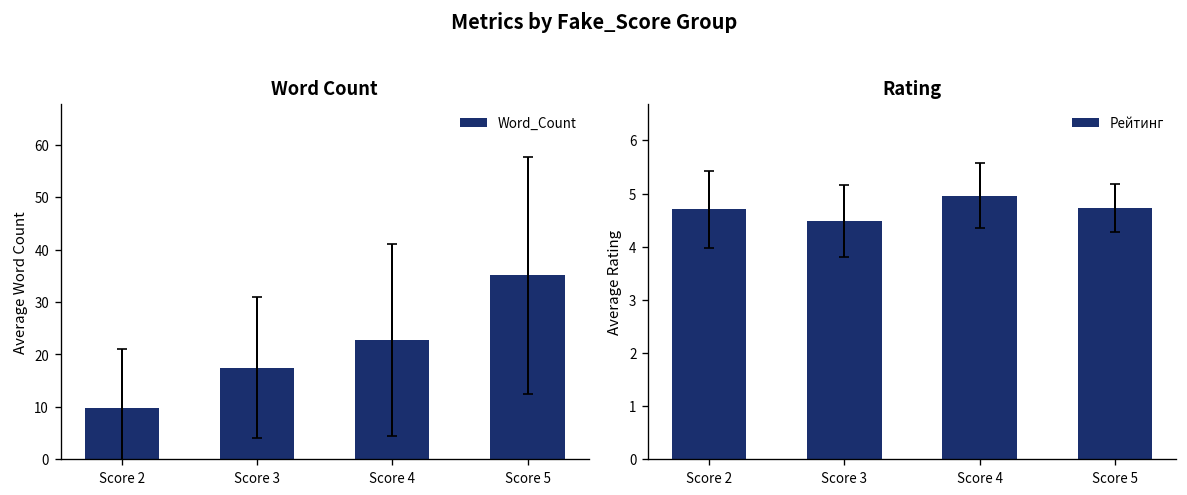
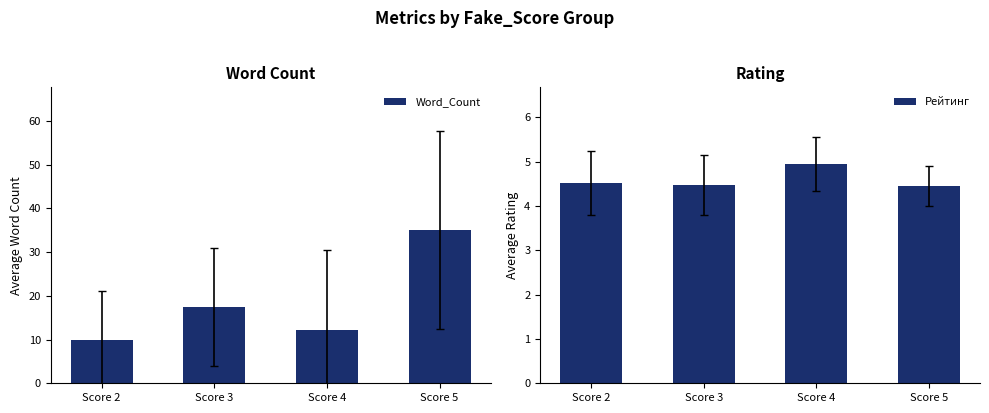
  {
    "Word Count": {
      "Word_Count": {
        "Score 2": 10,
        "Score 3": 18,
-       "Score 4": 23,
+       "Score 4": 12,
        "Score 5": 35
      }
    },
    "Rating": {
      "Рейтинг": {
-       "Score 2": 4.7,
+       "Score 2": 4.5,
        "Score 3": 4.5,
        "Score 4": 5.0,
-       "Score 5": 4.7
+       "Score 5": 4.5
      }
    }
  }
